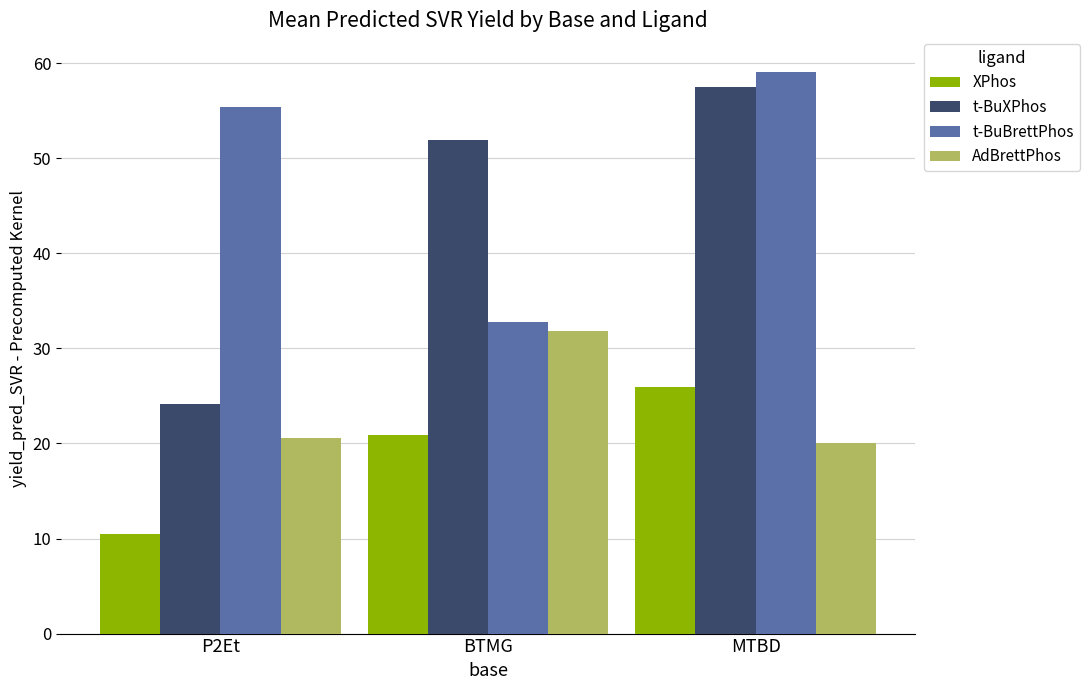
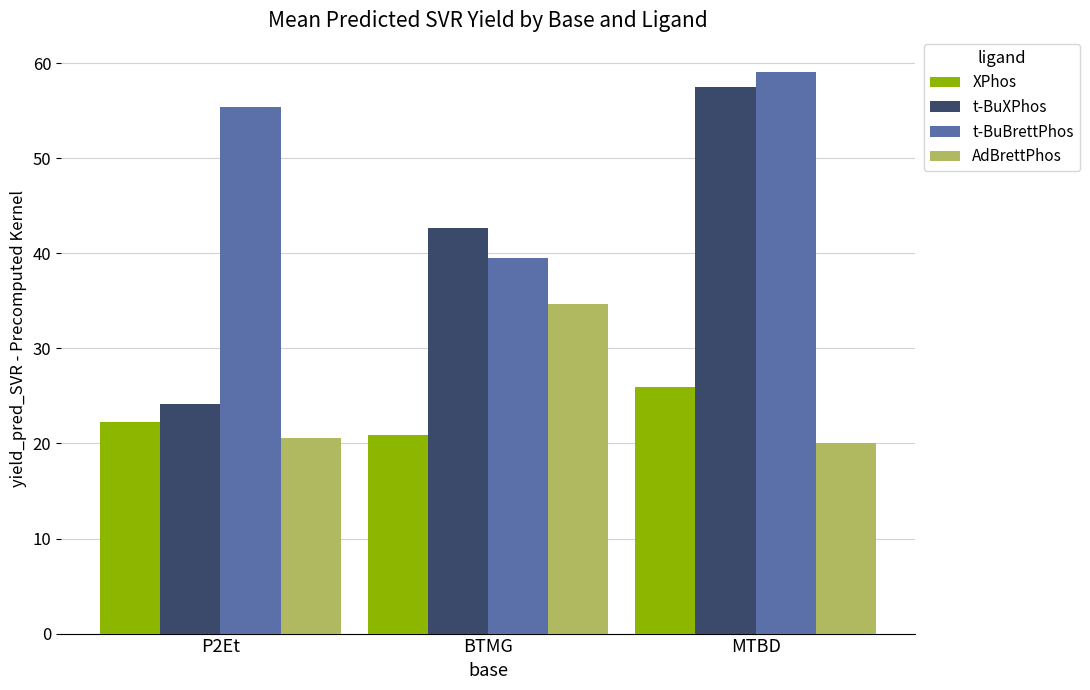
  {
    "XPhos": {
-     "P2Et": 10,
+     "P2Et": 22,
      "BTMG": 21,
      "MTBD": 26
    },
    "t-BuXPhos": {
      "P2Et": 24,
-     "BTMG": 52,
+     "BTMG": 43,
      "MTBD": 57
    },
    "t-BuBrettPhos": {
      "P2Et": 55,
-     "BTMG": 33,
+     "BTMG": 40,
      "MTBD": 59
    },
    "AdBrettPhos": {
      "P2Et": 21,
-     "BTMG": 32,
+     "BTMG": 35,
      "MTBD": 20
    }
  }
